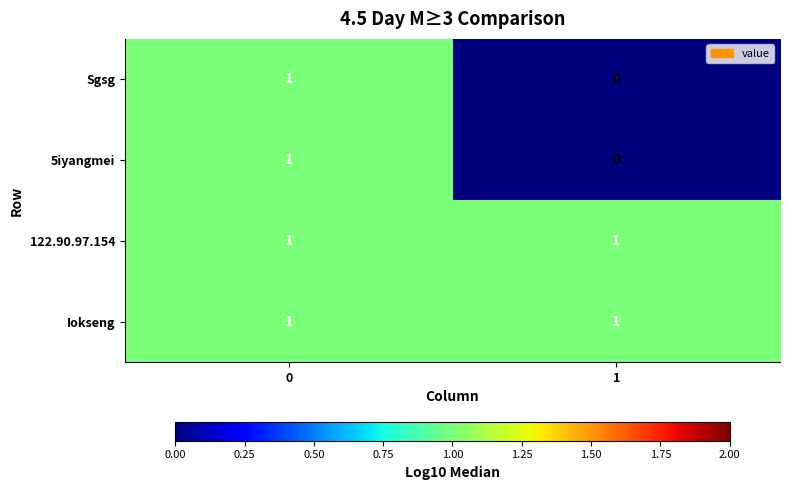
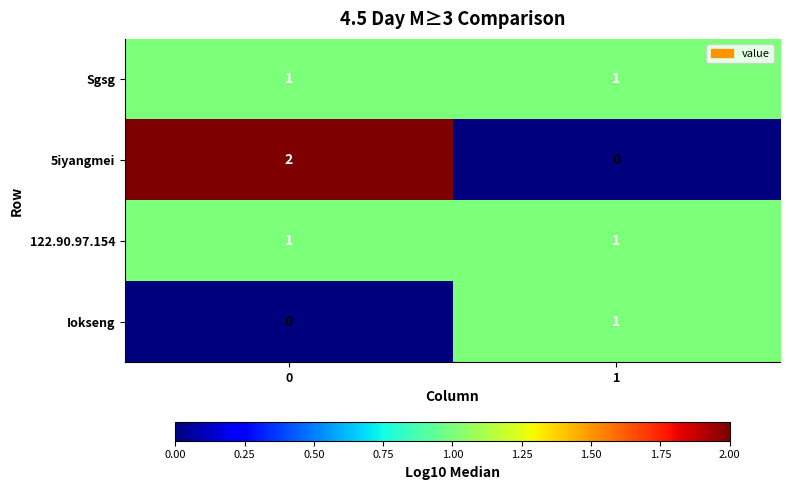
  {
    "Sgsg": {
      "0": 1,
-     "1": 0
+     "1": 1
    },
    "5iyangmei": {
-     "0": 1,
+     "0": 2,
      "1": 0
    },
    "122.90.97.154": {
      "0": 1,
      "1": 1
    },
    "Iokseng": {
-     "0": 1,
+     "0": 0,
      "1": 1
    }
  }
